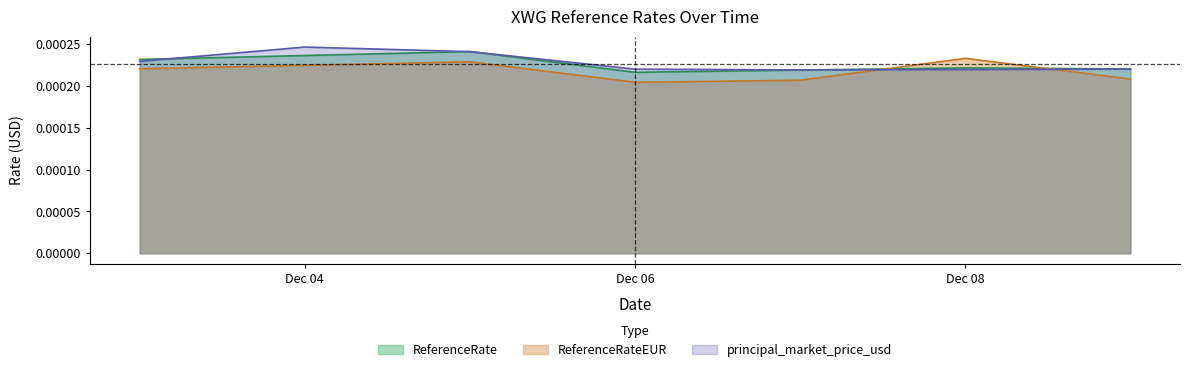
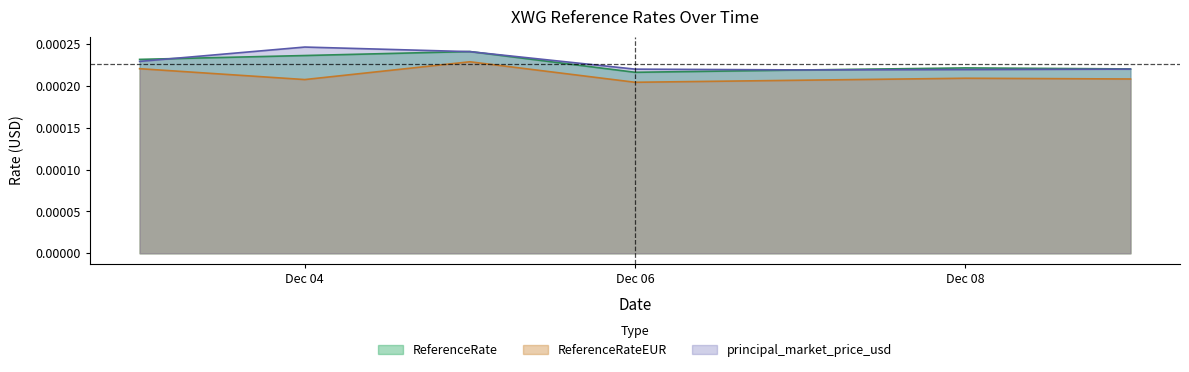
  {
    "ReferenceRate": {
      "Dec 04": 0.00024,
      "Dec 06": 0.00022
    },
    "ReferenceRateEUR": {
-     "Dec 04": 0.00022,
+     "Dec 04": 0.00021,
      "Dec 06": 0.00020,
-     "Dec 08": 0.00023
+     "Dec 08": 0.00021
    },
    "principal_market_price_usd": {
      "Dec 04": 0.00025,
      "Dec 06": 0.00022
    }
  }
